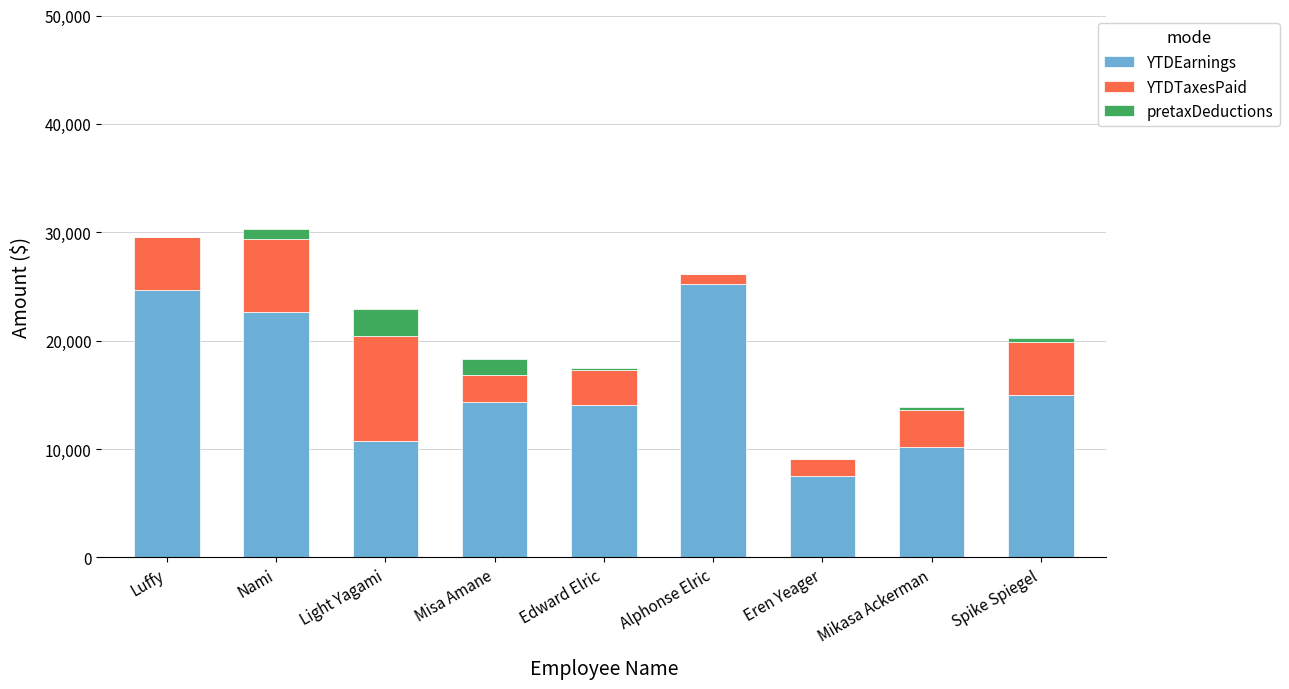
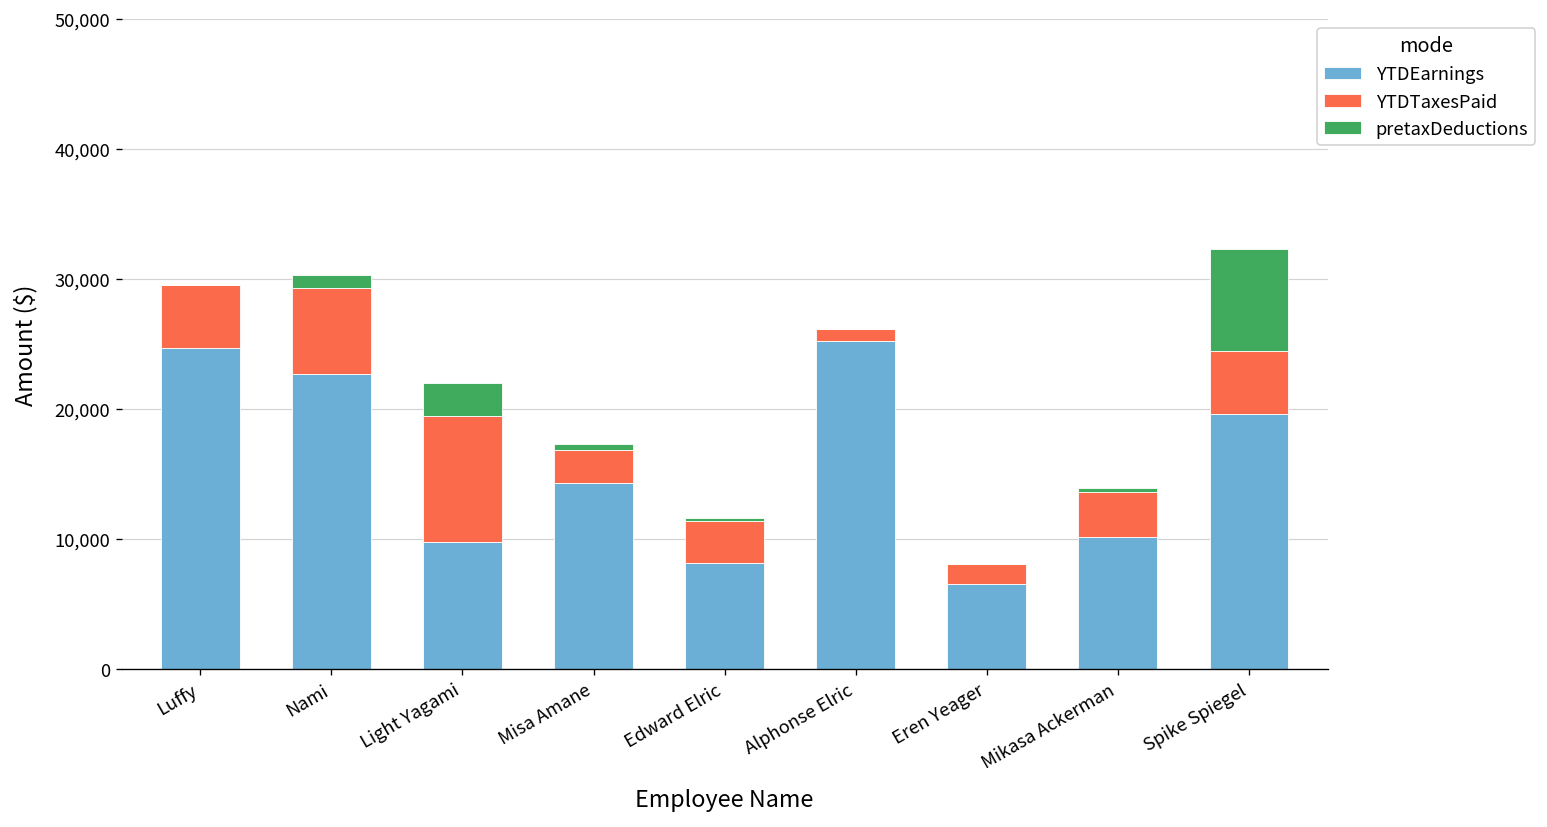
  {
    "YTDEarnings": {
      "Luffy": "24,700",
      "Nami": "22,700",
-     "Light Yagami": "10,800",
+     "Light Yagami": "9,800",
      "Misa Amane": "14,300",
-     "Edward Elric": "14,000",
+     "Edward Elric": "8,100",
      "Alphonse Elric": "25,200",
-     "Eren Yeager": "7,500",
+     "Eren Yeager": "6,500",
      "Mikasa Ackerman": "10,200",
-     "Spike Spiegel": "15,000"
+     "Spike Spiegel": "19,600"
    },
    "YTDTaxesPaid": {
      "Luffy": "4,900",
      "Nami": "6,600",
      "Light Yagami": "9,600",
      "Misa Amane": "2,500",
      "Edward Elric": "3,200",
      "Alphonse Elric": "1,000",
      "Eren Yeager": "1,500",
      "Mikasa Ackerman": "3,400",
      "Spike Spiegel": "4,900"
    },
    "pretaxDeductions": {
      "Luffy": "0",
      "Nami": "1,000",
      "Light Yagami": "2,500",
-     "Misa Amane": "1,500",
+     "Misa Amane": "500",
      "Edward Elric": "300",
      "Alphonse Elric": "0",
      "Eren Yeager": "0",
      "Mikasa Ackerman": "300",
-     "Spike Spiegel": "400"
+     "Spike Spiegel": "7,800"
    }
  }
